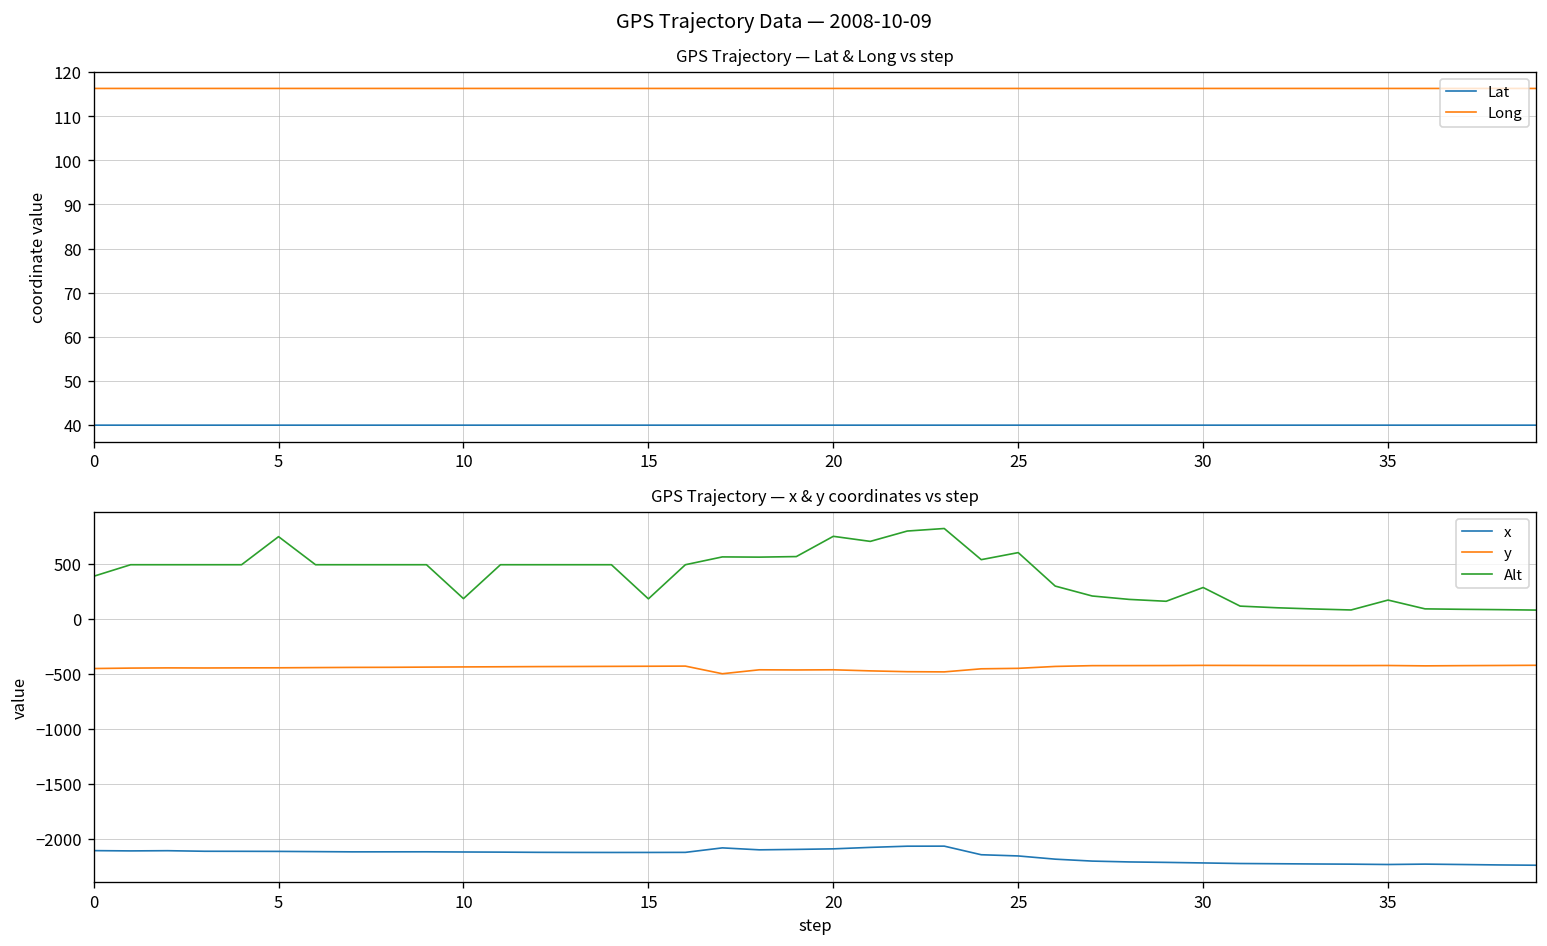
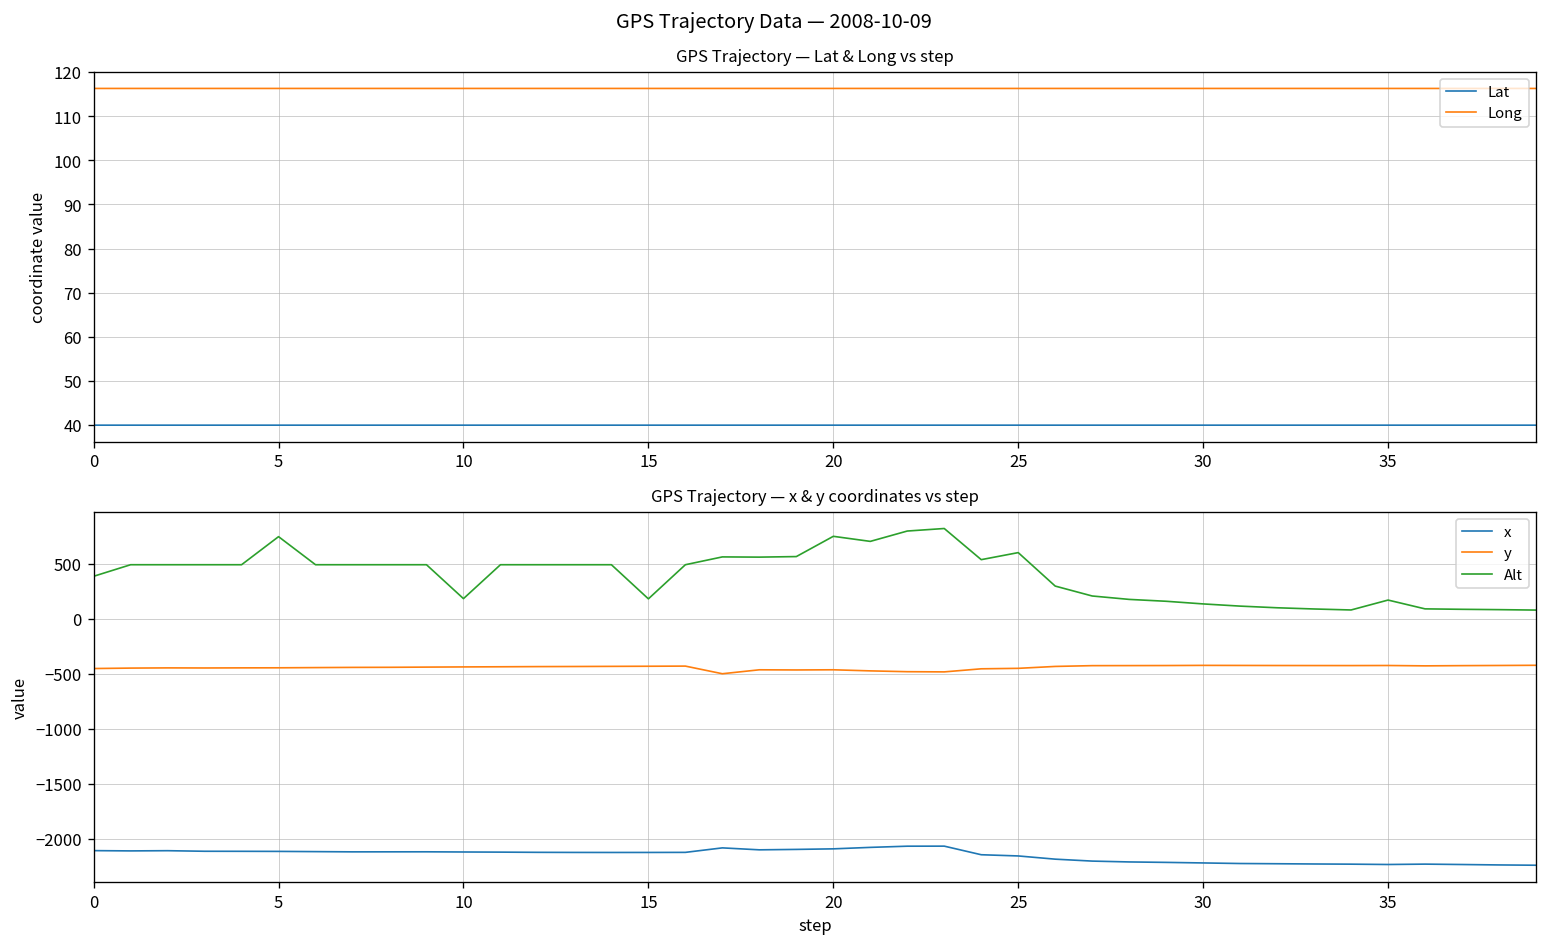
  {
    "GPS Trajectory — Lat & Long vs step": {
      "Lat": {
        "0": 40,
        "5": 40,
        "10": 40,
        "15": 40,
        "20": 40,
        "25": 40,
        "30": 40,
        "35": 40
      },
      "Long": {
        "0": 116,
        "5": 116,
        "10": 116,
        "15": 116,
        "20": 116,
        "25": 116,
        "30": 116,
        "35": 116
      }
    },
    "GPS Trajectory — x & y coordinates vs step": {
      "x": {
        "0": -2100,
        "5": -2100,
        "10": -2100,
        "15": -2100,
        "20": -2100,
        "25": -2200,
        "30": -2200,
        "35": -2200
      },
      "y": {
        "0": -500,
        "5": -400,
        "10": -400,
        "15": -400,
        "20": -500,
        "25": -400,
        "30": -400,
        "35": -400
      },
      "Alt": {
        "0": 400,
        "5": 700,
        "10": 200,
        "15": 200,
        "20": 800,
        "25": 600,
-       "30": 300,
+       "30": 100,
        "35": 200
      }
    }
  }
